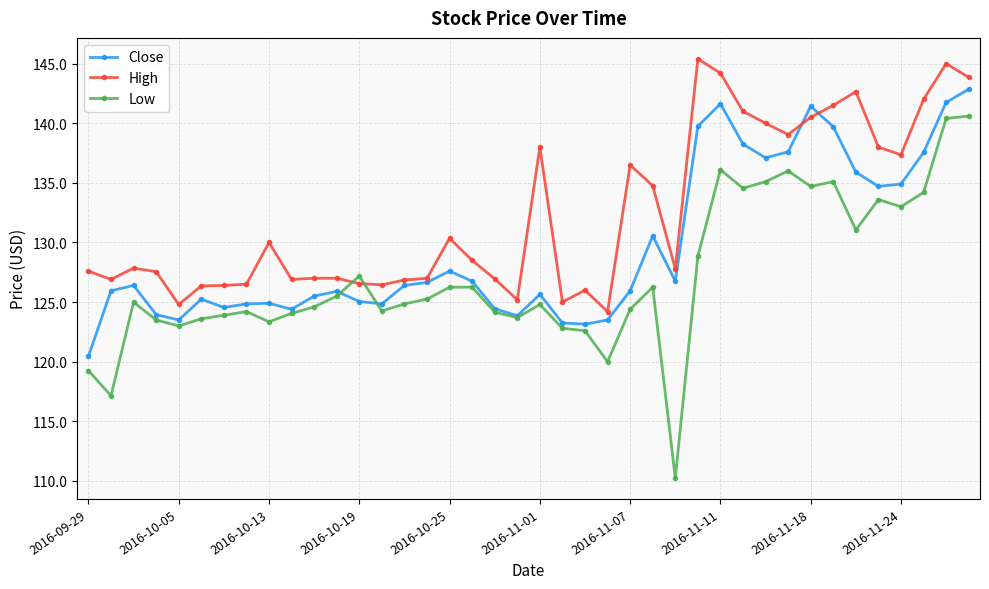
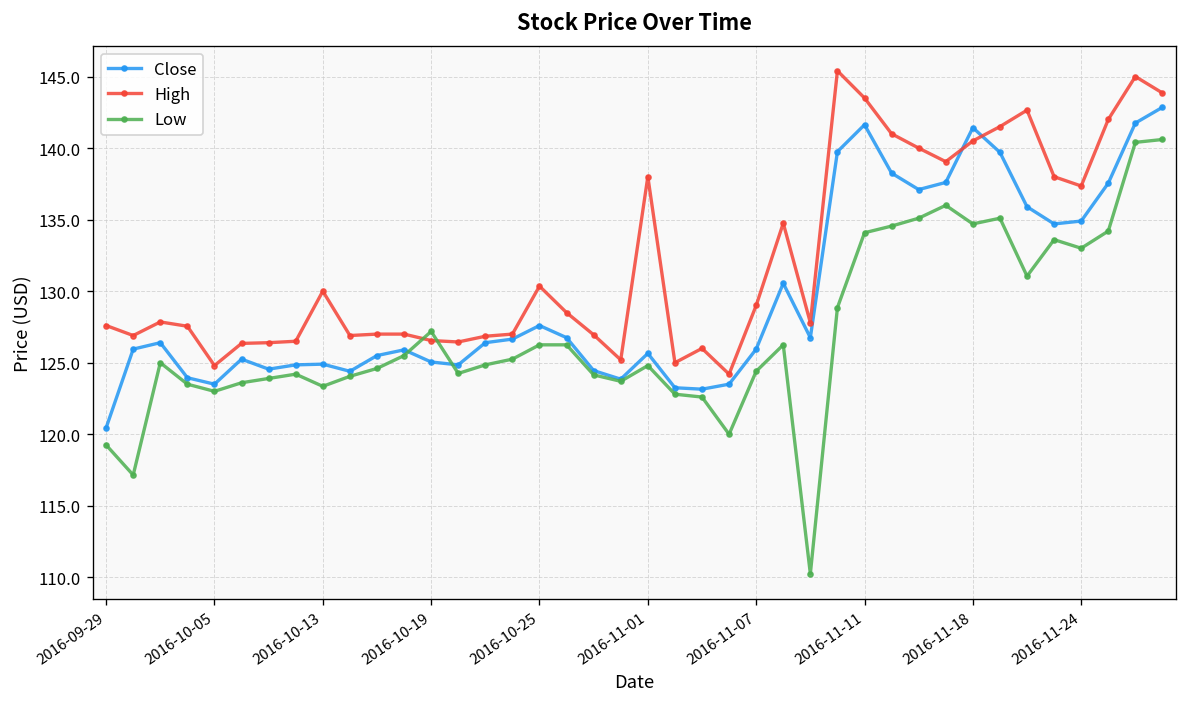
  {
    "Close": {
      "2016-09-29": 120.4,
      "2016-10-05": 123.5,
      "2016-10-13": 124.9,
      "2016-10-19": 125.1,
      "2016-10-25": 127.6,
      "2016-11-01": 125.7,
      "2016-11-07": 125.9,
      "2016-11-11": 141.6,
      "2016-11-18": 141.4,
      "2016-11-24": 134.9
    },
    "High": {
      "2016-09-29": 127.6,
      "2016-10-05": 124.8,
      "2016-10-13": 130.0,
      "2016-10-19": 126.6,
      "2016-10-25": 130.4,
      "2016-11-01": 138.0,
-     "2016-11-07": 136.5,
-     "2016-11-11": 144.2,
+     "2016-11-07": 129.0,
+     "2016-11-11": 143.5,
      "2016-11-18": 140.5,
      "2016-11-24": 137.4
    },
    "Low": {
      "2016-09-29": 119.3,
      "2016-10-05": 123.0,
      "2016-10-13": 123.3,
      "2016-10-19": 127.2,
      "2016-10-25": 126.3,
      "2016-11-01": 124.8,
      "2016-11-07": 124.4,
-     "2016-11-11": 136.1,
+     "2016-11-11": 134.1,
      "2016-11-18": 134.7,
      "2016-11-24": 133.0
    }
  }
